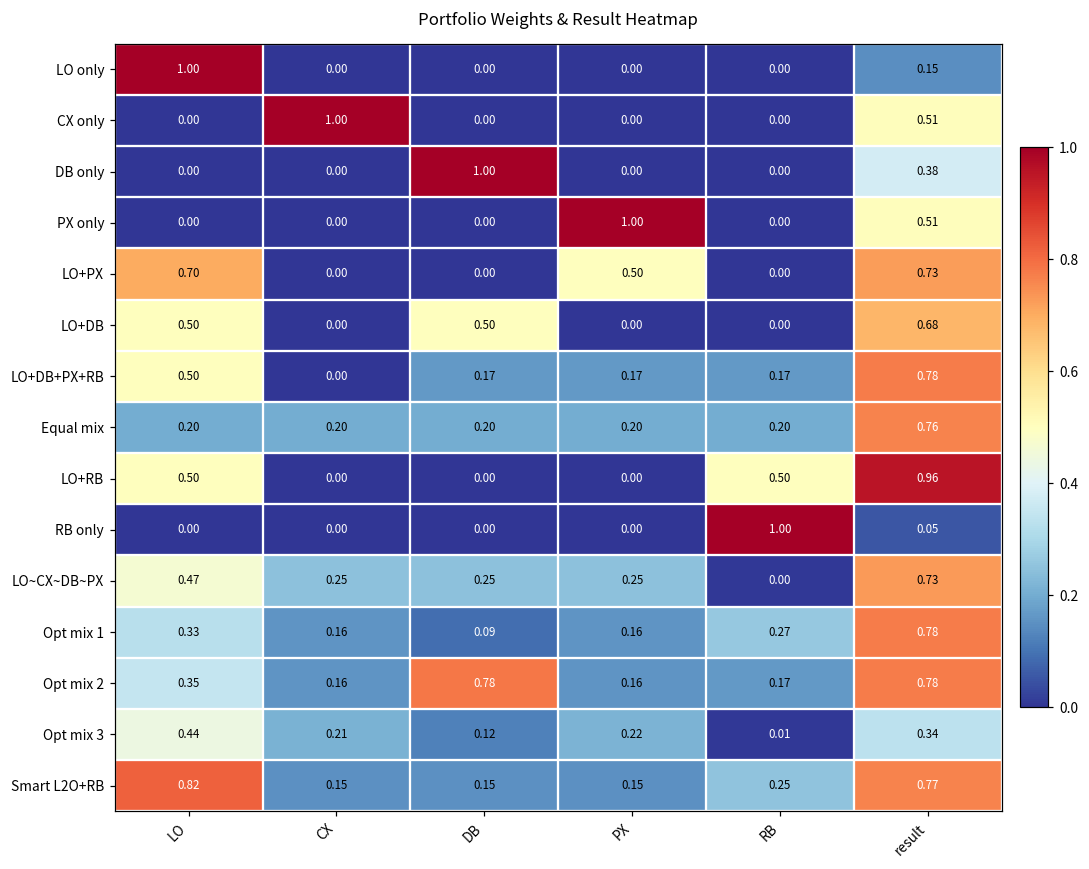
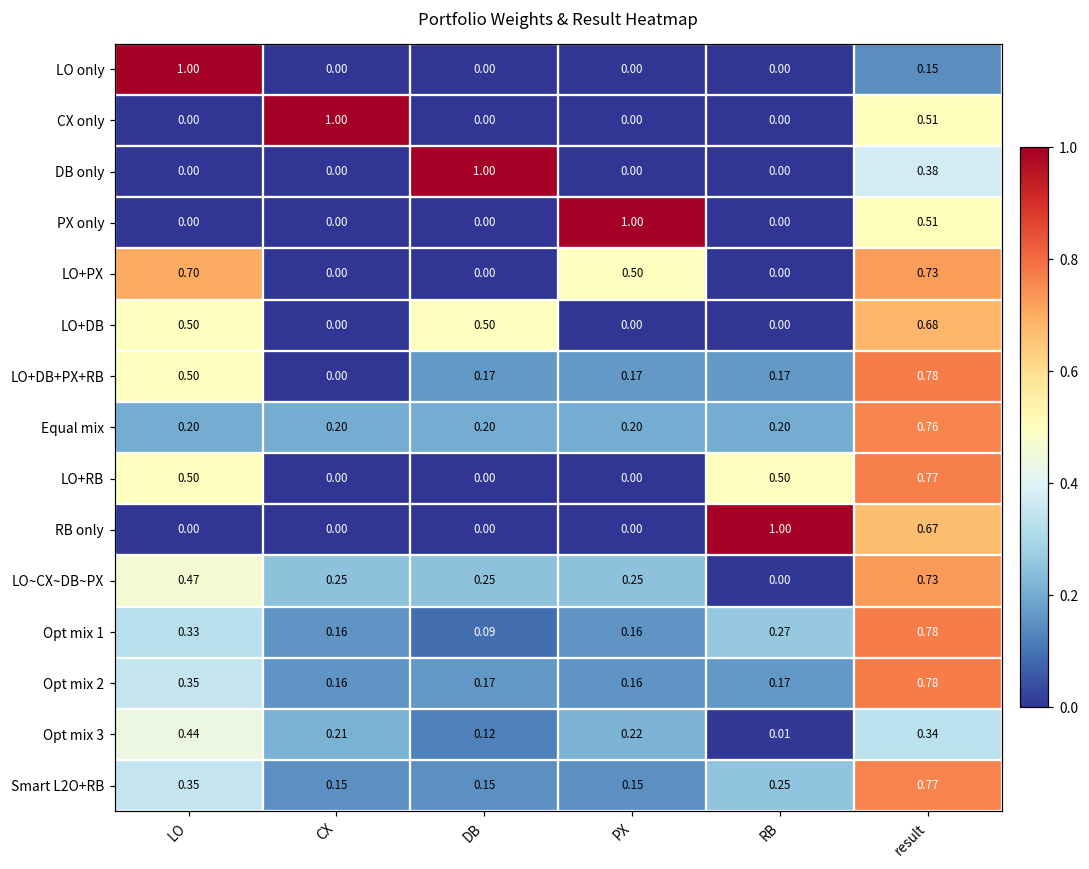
  {
    "LO only": {
      "LO": 1.00,
      "CX": 0.00,
      "DB": 0.00,
      "PX": 0.00,
      "RB": 0.00,
      "result": 0.15
    },
    "CX only": {
      "LO": 0.00,
      "CX": 1.00,
      "DB": 0.00,
      "PX": 0.00,
      "RB": 0.00,
      "result": 0.51
    },
    "DB only": {
      "LO": 0.00,
      "CX": 0.00,
      "DB": 1.00,
      "PX": 0.00,
      "RB": 0.00,
      "result": 0.38
    },
    "PX only": {
      "LO": 0.00,
      "CX": 0.00,
      "DB": 0.00,
      "PX": 1.00,
      "RB": 0.00,
      "result": 0.51
    },
    "LO+PX": {
      "LO": 0.70,
      "CX": 0.00,
      "DB": 0.00,
      "PX": 0.50,
      "RB": 0.00,
      "result": 0.73
    },
    "LO+DB": {
      "LO": 0.50,
      "CX": 0.00,
      "DB": 0.50,
      "PX": 0.00,
      "RB": 0.00,
      "result": 0.68
    },
    "LO+DB+PX+RB": {
      "LO": 0.50,
      "CX": 0.00,
      "DB": 0.17,
      "PX": 0.17,
      "RB": 0.17,
      "result": 0.78
    },
    "Equal mix": {
      "LO": 0.20,
      "CX": 0.20,
      "DB": 0.20,
      "PX": 0.20,
      "RB": 0.20,
      "result": 0.76
    },
    "LO+RB": {
      "LO": 0.50,
      "CX": 0.00,
      "DB": 0.00,
      "PX": 0.00,
      "RB": 0.50,
-     "result": 0.96
+     "result": 0.77
    },
    "RB only": {
      "LO": 0.00,
      "CX": 0.00,
      "DB": 0.00,
      "PX": 0.00,
      "RB": 1.00,
-     "result": 0.05
+     "result": 0.67
    },
    "LO~CX~DB~PX": {
      "LO": 0.47,
      "CX": 0.25,
      "DB": 0.25,
      "PX": 0.25,
      "RB": 0.00,
      "result": 0.73
    },
    "Opt mix 1": {
      "LO": 0.33,
      "CX": 0.16,
      "DB": 0.09,
      "PX": 0.16,
      "RB": 0.27,
      "result": 0.78
    },
    "Opt mix 2": {
      "LO": 0.35,
      "CX": 0.16,
-     "DB": 0.78,
+     "DB": 0.17,
      "PX": 0.16,
      "RB": 0.17,
      "result": 0.78
    },
    "Opt mix 3": {
      "LO": 0.44,
      "CX": 0.21,
      "DB": 0.12,
      "PX": 0.22,
      "RB": 0.01,
      "result": 0.34
    },
    "Smart L2O+RB": {
-     "LO": 0.82,
+     "LO": 0.35,
      "CX": 0.15,
      "DB": 0.15,
      "PX": 0.15,
      "RB": 0.25,
      "result": 0.77
    }
  }
